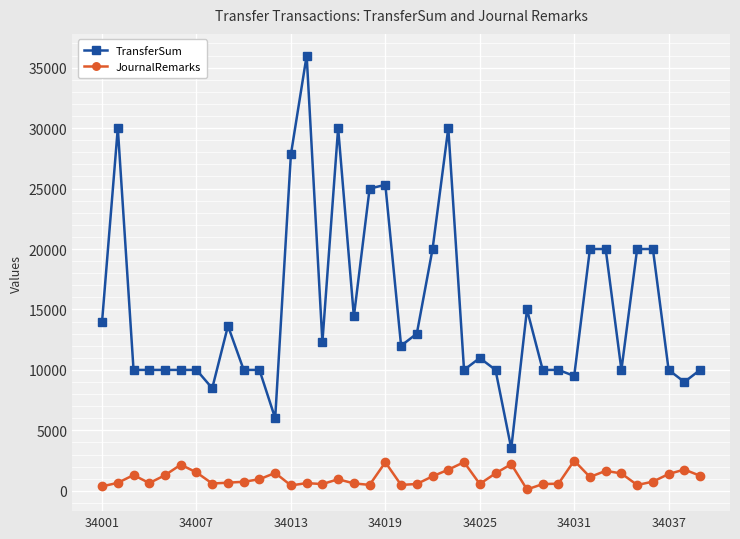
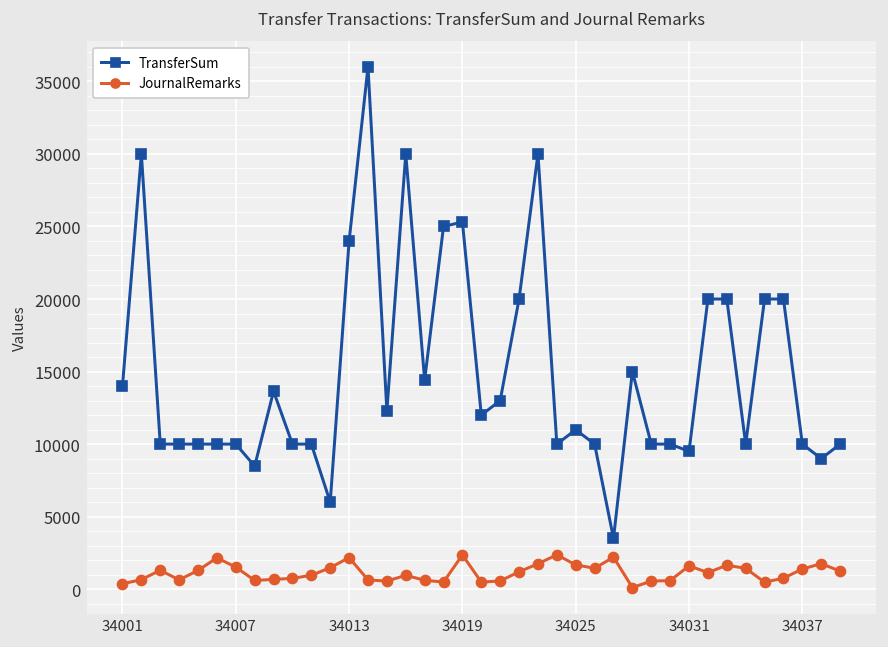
  {
    "TransferSum": {
      "34001": 14000,
      "34007": 10000,
-     "34013": 27800,
+     "34013": 24000,
      "34019": 25300,
      "34025": 11000,
      "34031": 9500,
      "34037": 10000
    },
    "JournalRemarks": {
      "34001": 400,
      "34007": 1500,
-     "34013": 400,
+     "34013": 2200,
      "34019": 2400,
-     "34025": 600,
-     "34031": 2500,
+     "34025": 1700,
+     "34031": 1600,
      "34037": 1400
    }
  }
